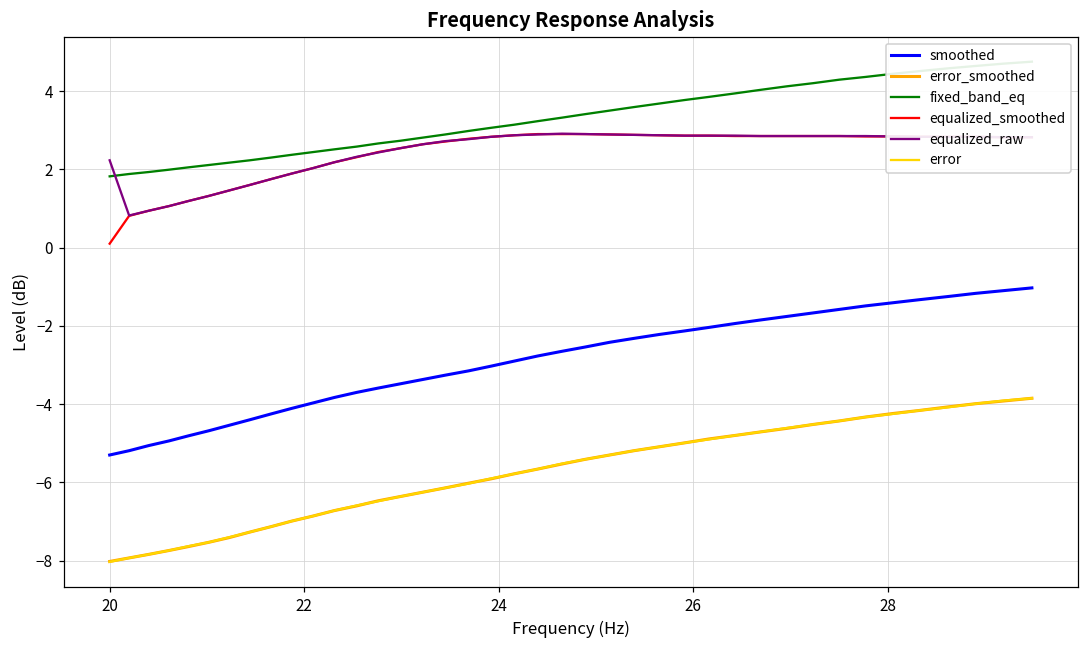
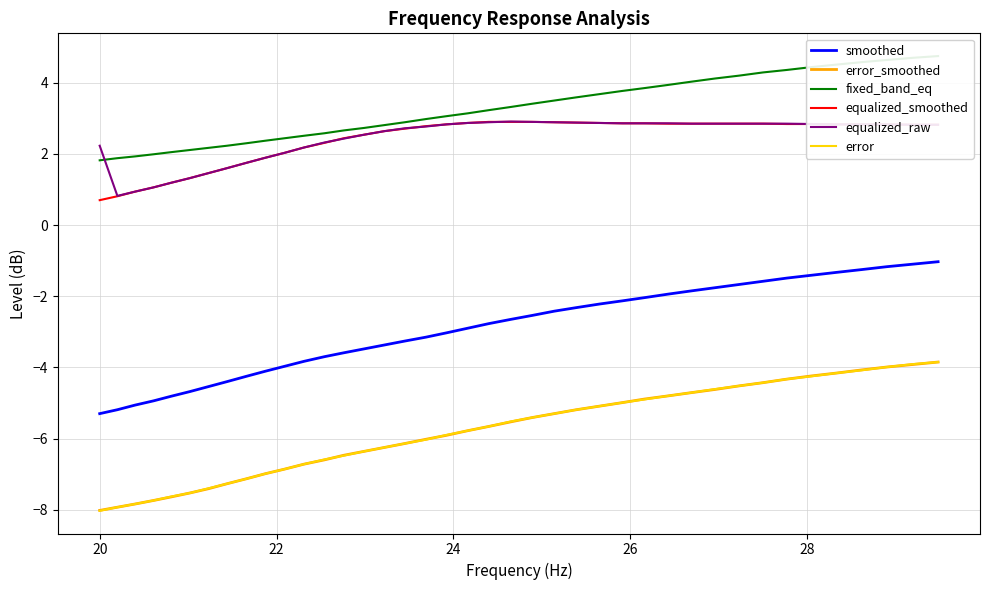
  {
    "smoothed": {
      "20": -5.3
    },
    "fixed_band_eq": {
      "20": 1.8
    },
    "equalized_smoothed": {
-     "20": 0.1
+     "20": 0.7
    },
    "equalized_raw": {
      "20": 2.2
    }
  }
